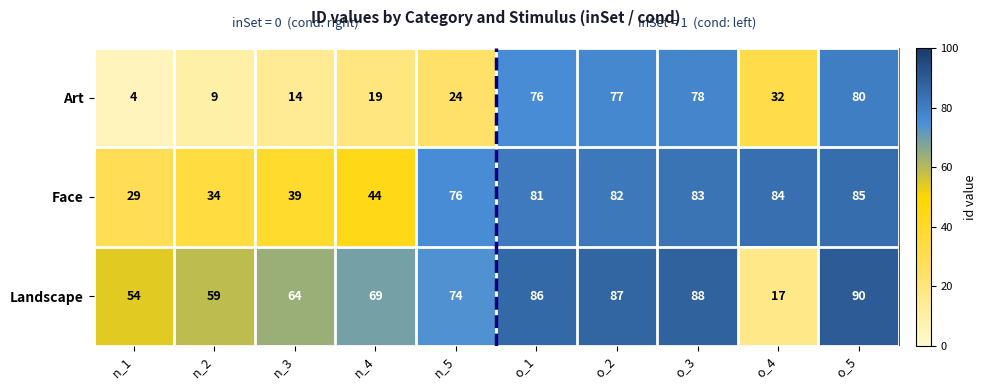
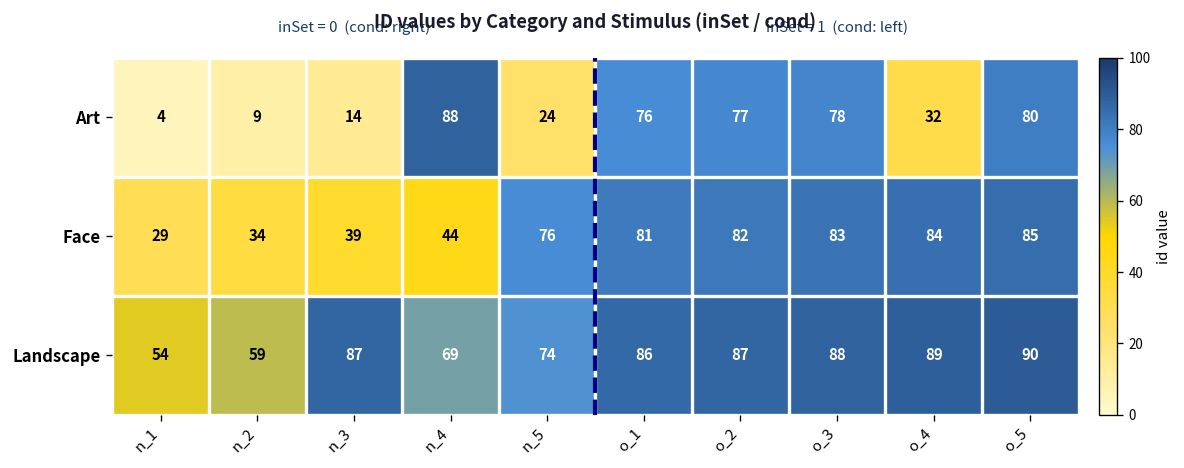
  {
    "Art": {
      "n_1": 4,
      "n_2": 9,
      "n_3": 14,
-     "n_4": 19,
+     "n_4": 88,
      "n_5": 24,
      "o_1": 76,
      "o_2": 77,
      "o_3": 78,
      "o_4": 32,
      "o_5": 80
    },
    "Face": {
      "n_1": 29,
      "n_2": 34,
      "n_3": 39,
      "n_4": 44,
      "n_5": 76,
      "o_1": 81,
      "o_2": 82,
      "o_3": 83,
      "o_4": 84,
      "o_5": 85
    },
    "Landscape": {
      "n_1": 54,
      "n_2": 59,
-     "n_3": 64,
+     "n_3": 87,
      "n_4": 69,
      "n_5": 74,
      "o_1": 86,
      "o_2": 87,
      "o_3": 88,
-     "o_4": 17,
+     "o_4": 89,
      "o_5": 90
    }
  }
